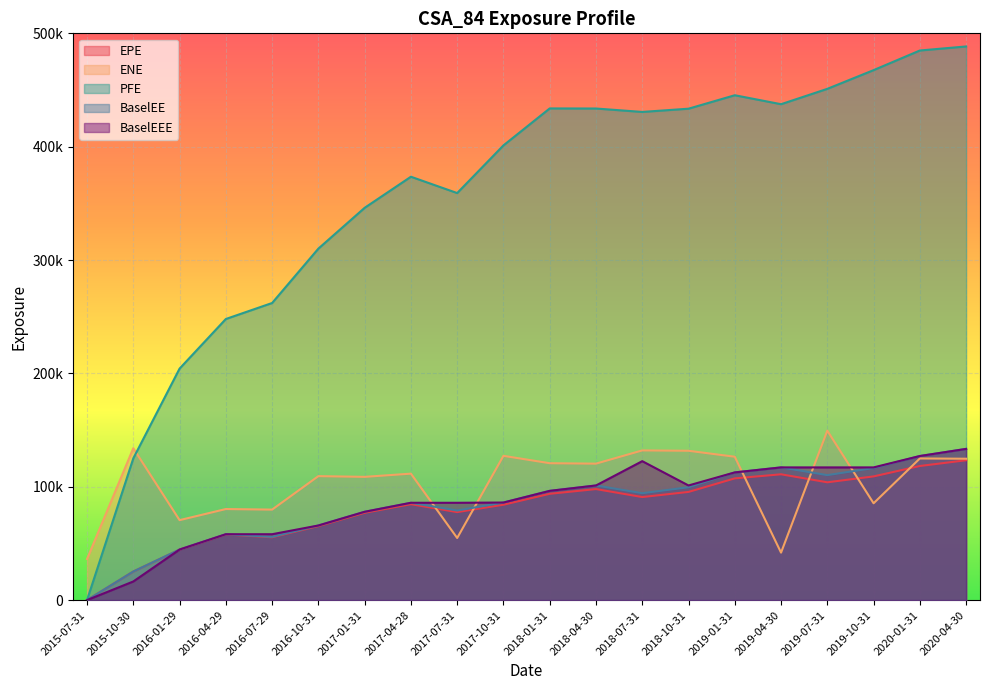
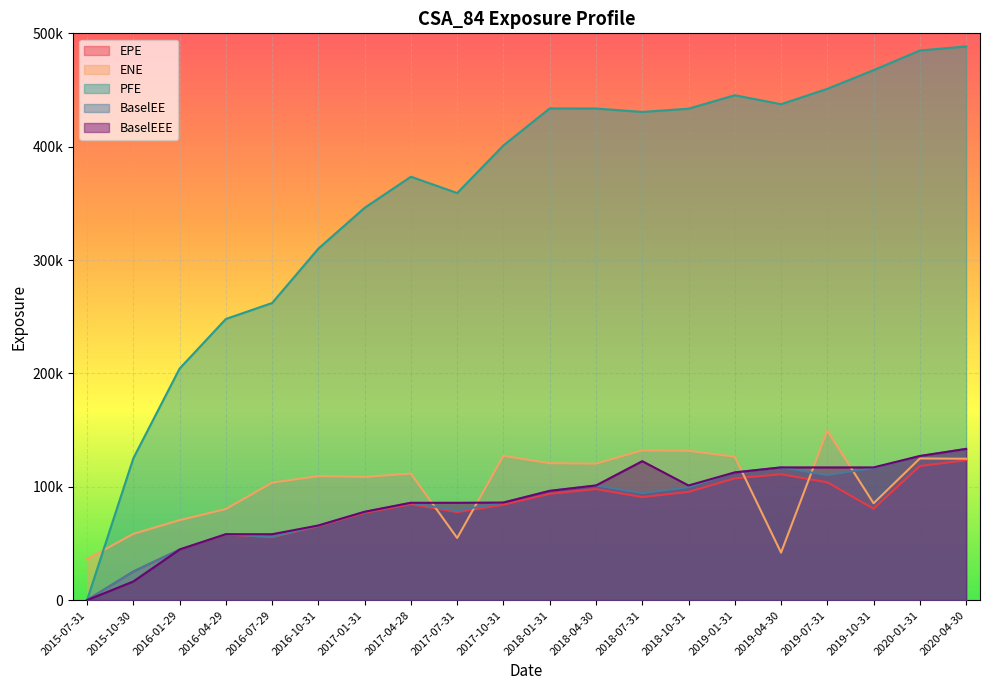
  {
    "EPE": {
      "2018-01-31": 94000,
      "2018-04-30": 98000,
      "2018-07-31": 91000,
      "2018-10-31": 95000,
      "2019-01-31": 107000,
      "2019-04-30": 111000,
      "2019-07-31": 104000,
-     "2019-10-31": 109000,
+     "2019-10-31": 81000,
      "2020-01-31": 118000
    },
    "ENE": {
      "2015-07-31": 36000,
-     "2015-10-30": 134000,
+     "2015-10-30": 58000,
      "2016-01-29": 71000,
      "2016-04-29": 80000,
-     "2016-07-29": 80000,
+     "2016-07-29": 104000,
      "2016-10-31": 109000,
      "2017-01-31": 109000,
      "2017-04-28": 112000,
      "2017-07-31": 55000,
      "2017-10-31": 127000,
      "2018-01-31": 121000,
      "2018-04-30": 120000,
      "2018-07-31": 132000,
      "2018-10-31": 132000,
      "2019-01-31": 126000,
      "2019-04-30": 42000,
      "2019-07-31": 149000,
      "2019-10-31": 85000
    },
    "BaselEEE": {
      "2015-10-30": 16000,
      "2016-07-29": 58000,
      "2017-07-31": 86000,
      "2018-07-31": 123000,
      "2019-07-31": 117000
    }
  }
